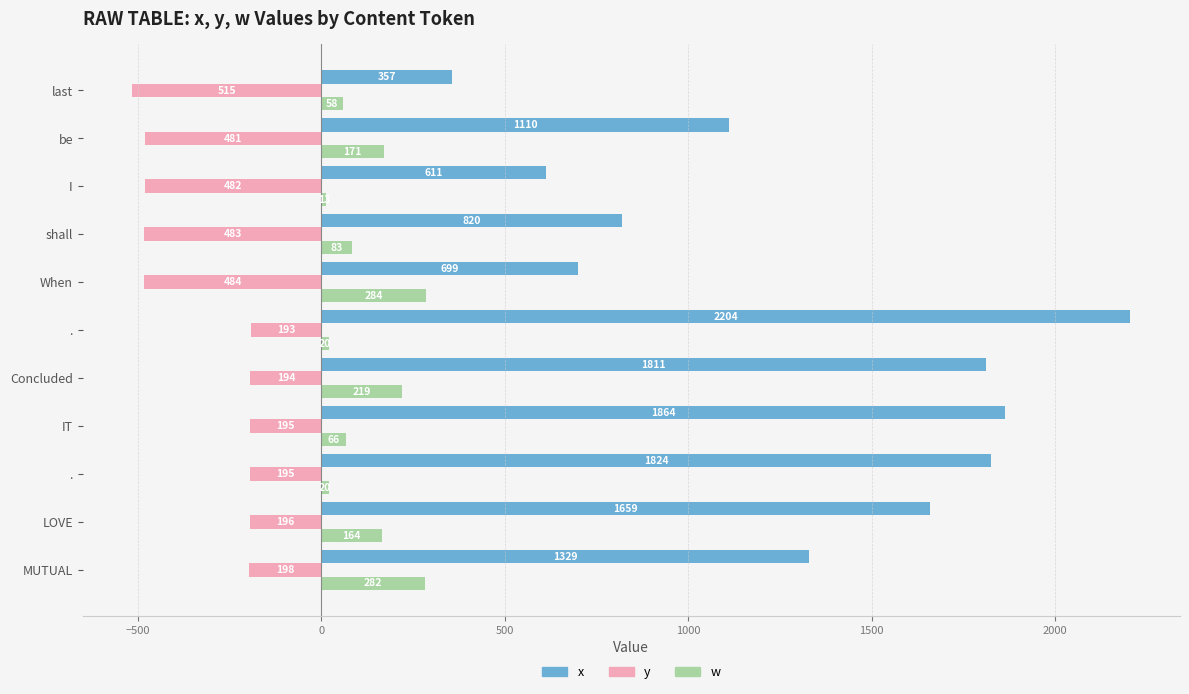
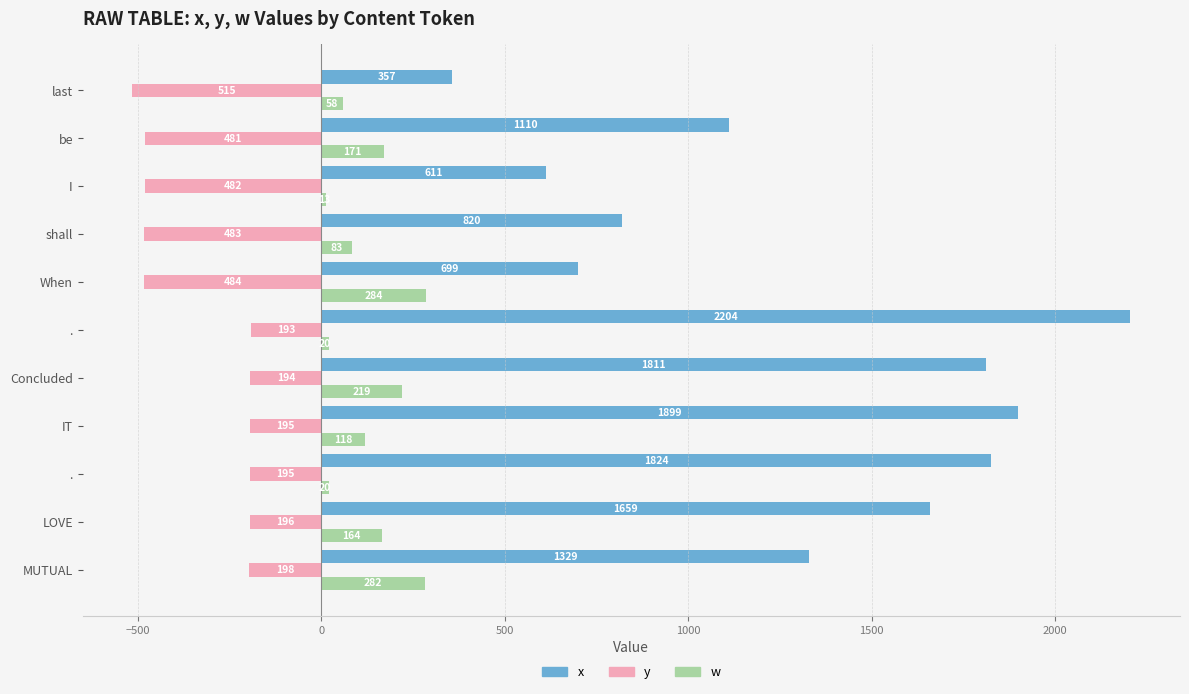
  {
    "x": {
      "last": 357,
      "be": 1110,
      "I": 611,
      "shall": 820,
      "When": 699,
      "Concluded": 1811,
-     "IT": 1864,
+     "IT": 1899,
      "LOVE": 1659,
      "MUTUAL": 1329
    },
    "w": {
      "last": 58,
      "be": 171,
      "shall": 83,
      "When": 284,
      "Concluded": 219,
-     "IT": 66,
+     "IT": 118,
      "LOVE": 164,
      "MUTUAL": 282
    }
  }
